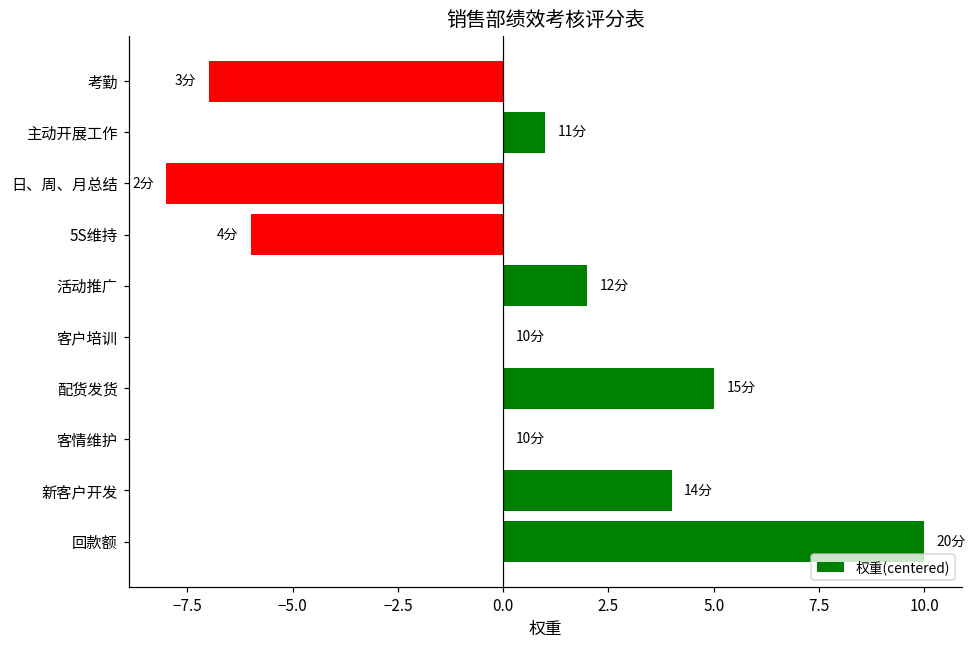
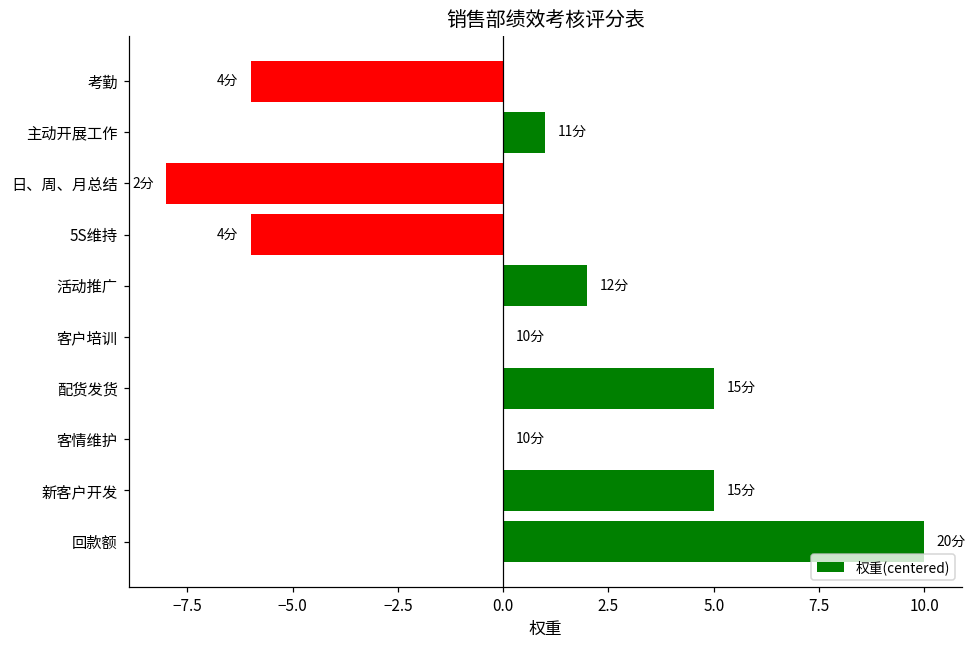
  {
-   "考勤": "3分",
-   "新客户开发": "14分"
+   "考勤": "4分",
+   "新客户开发": "15分"
  }
